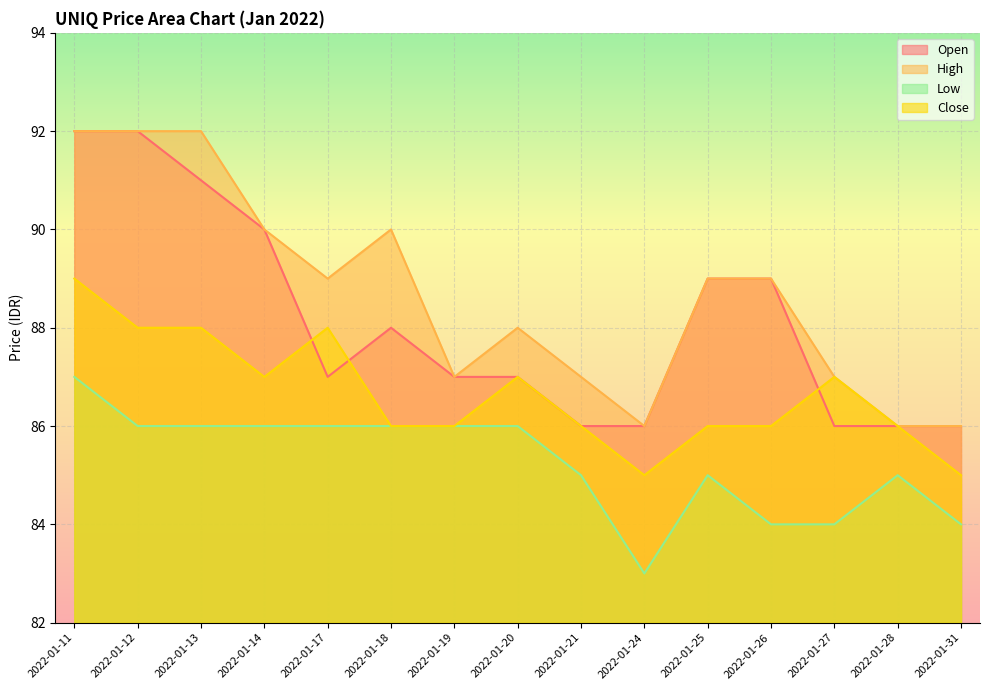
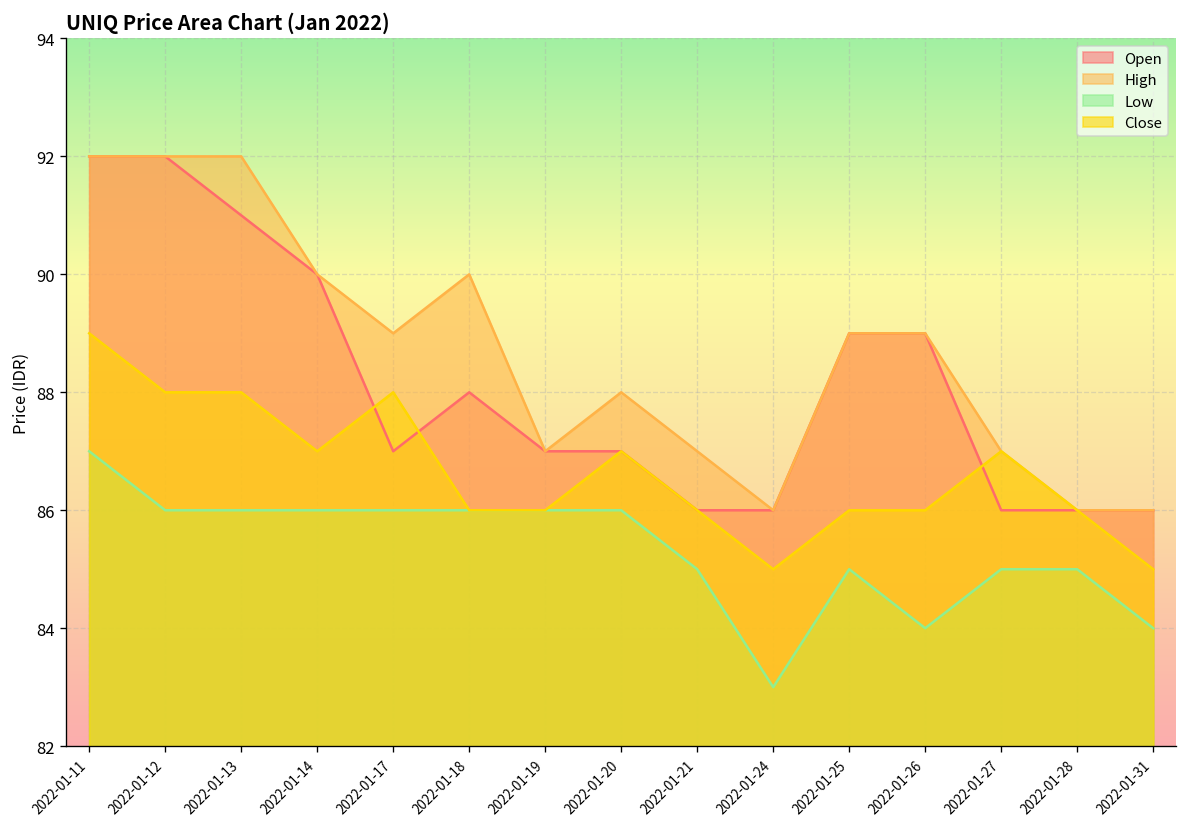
  {
    "Open": {
      "2022-01-13": 91,
      "2022-01-17": 87,
      "2022-01-18": 88,
      "2022-01-27": 86
    },
    "High": {
      "2022-01-13": 92,
      "2022-01-17": 89,
      "2022-01-18": 90,
      "2022-01-20": 88,
      "2022-01-21": 87
    },
    "Low": {
      "2022-01-11": 87,
      "2022-01-12": 86,
      "2022-01-13": 86,
      "2022-01-14": 86,
      "2022-01-17": 86,
      "2022-01-20": 86,
      "2022-01-21": 85,
      "2022-01-24": 83,
      "2022-01-25": 85,
      "2022-01-26": 84,
-     "2022-01-27": 84,
+     "2022-01-27": 85,
      "2022-01-28": 85,
      "2022-01-31": 84
    },
    "Close": {
      "2022-01-11": 89,
      "2022-01-12": 88,
      "2022-01-13": 88,
      "2022-01-14": 87,
      "2022-01-17": 88,
      "2022-01-24": 85,
      "2022-01-25": 86,
      "2022-01-26": 86,
      "2022-01-31": 85
    }
  }
